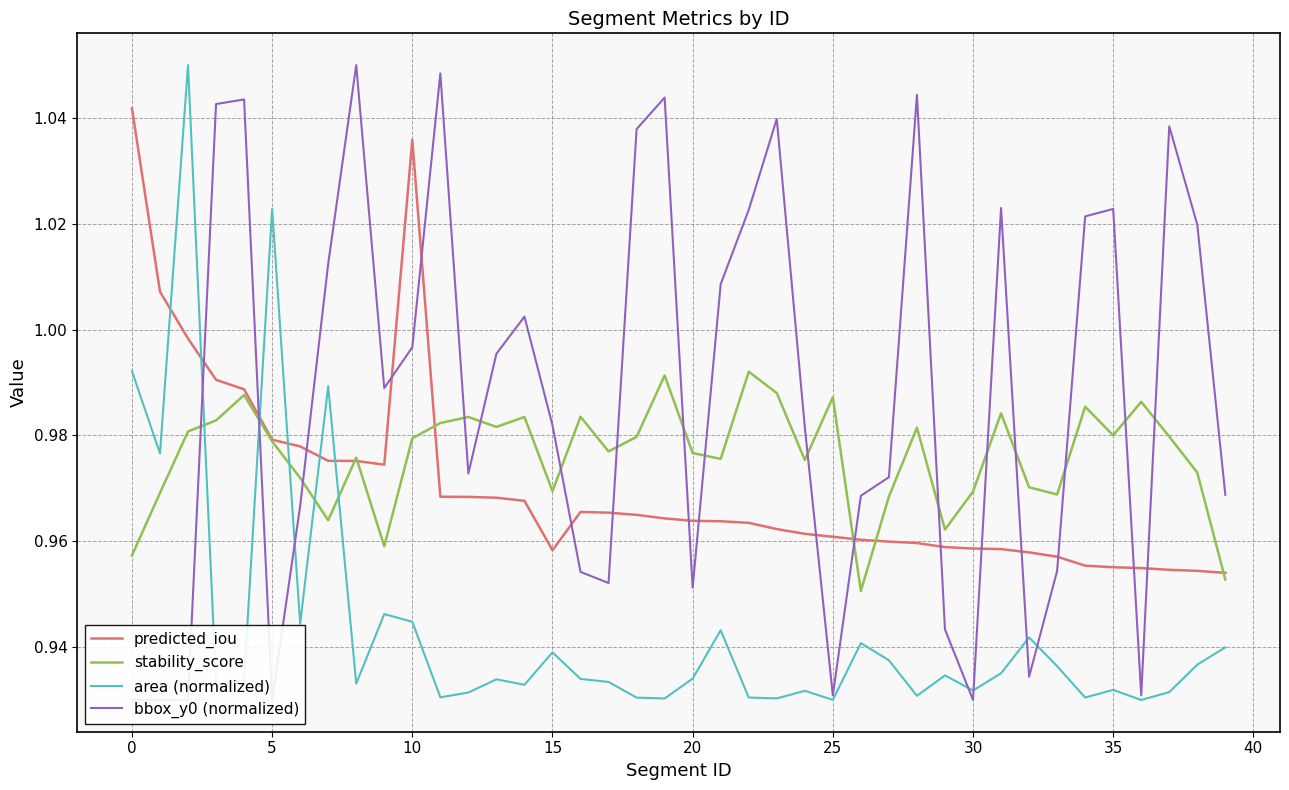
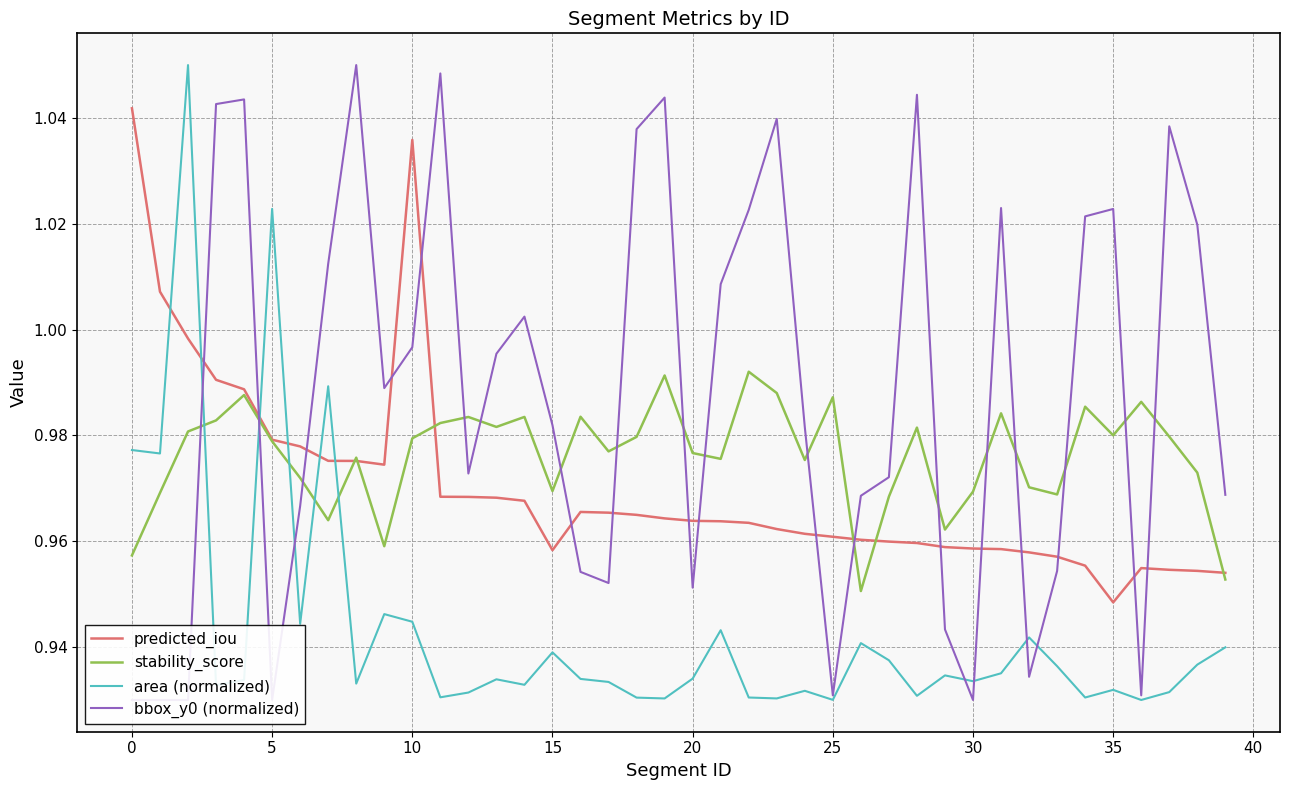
  {
    "predicted_iou": {
      "0": 1.042,
      "10": 1.036,
      "15": 0.958,
      "20": 0.964,
      "25": 0.961,
      "30": 0.959,
-     "35": 0.955
+     "35": 0.948
    },
    "stability_score": {
      "0": 0.957,
      "10": 0.979,
      "15": 0.969,
      "20": 0.977,
      "25": 0.987,
      "30": 0.969,
      "35": 0.980
    },
    "area (normalized)": {
-     "0": 0.992,
+     "0": 0.977,
      "5": 1.023,
      "10": 0.945,
      "15": 0.939,
      "20": 0.934,
      "25": 0.930,
-     "30": 0.932,
+     "30": 0.934,
      "35": 0.932
    },
    "bbox_y0 (normalized)": {
      "10": 0.997,
      "15": 0.982,
      "20": 0.951,
      "25": 0.931,
      "30": 0.930,
      "35": 1.023
    }
  }
